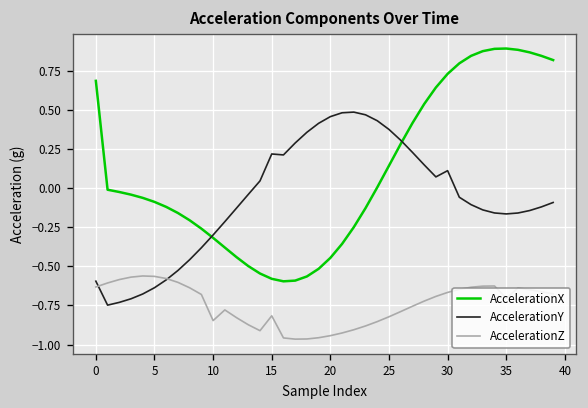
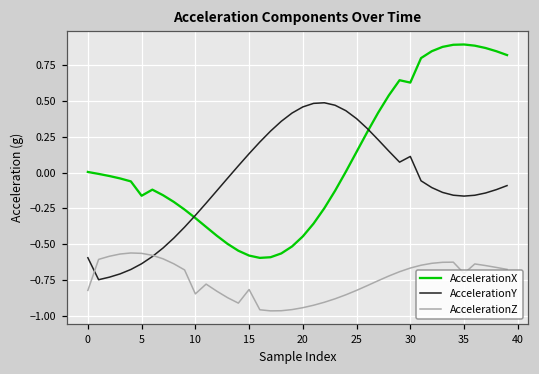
  {
    "AccelerationX": {
-     "0": 0.69,
-     "5": -0.09,
+     "0": 0.01,
+     "5": -0.16,
      "15": -0.58,
      "20": -0.45,
      "25": 0.15,
-     "30": 0.73,
+     "30": 0.63,
      "35": 0.90
    },
    "AccelerationY": {
      "0": -0.59,
      "5": -0.64,
-     "15": 0.22,
+     "15": 0.13,
      "20": 0.46,
      "25": 0.38,
      "30": 0.11,
      "35": -0.16
    },
    "AccelerationZ": {
-     "0": -0.63,
+     "0": -0.82,
      "5": -0.56,
      "10": -0.85,
      "15": -0.82,
      "20": -0.94,
      "25": -0.82,
      "30": -0.67
    }
  }
